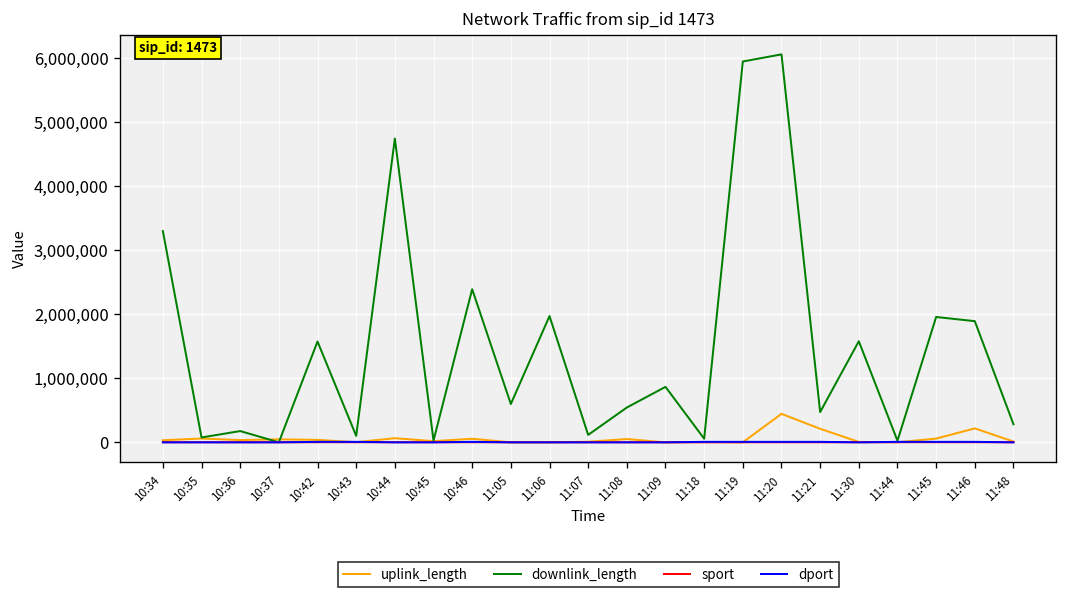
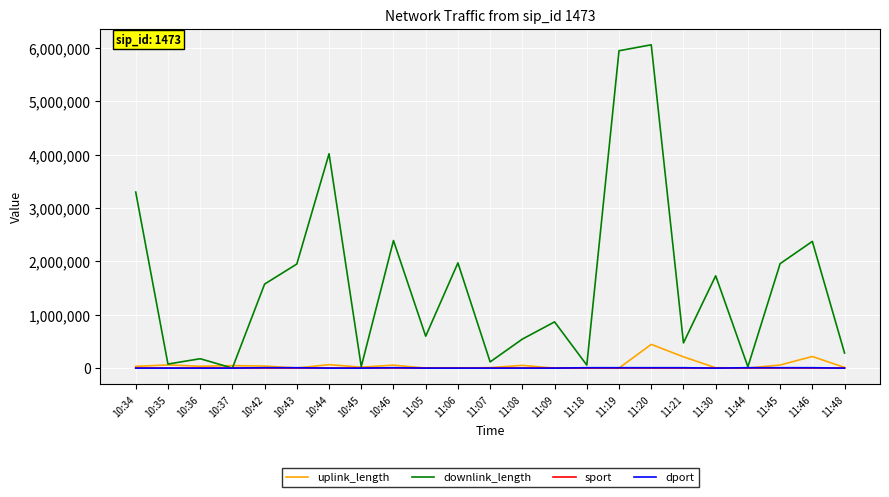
  {
    "uplink_length": {
      "10:44": "100,000",
      "10:46": "100,000",
      "11:08": "100,000",
      "11:20": "400,000",
      "11:21": "200,000",
      "11:45": "100,000",
      "11:46": "200,000"
    },
    "downlink_length": {
      "10:34": "3,300,000",
      "10:36": "200,000",
      "10:42": "1,600,000",
-     "10:43": "100,000",
-     "10:44": "4,700,000",
+     "10:43": "2,000,000",
+     "10:44": "4,000,000",
      "10:46": "2,400,000",
      "11:05": "600,000",
      "11:06": "2,000,000",
      "11:07": "100,000",
      "11:08": "500,000",
      "11:09": "900,000",
      "11:18": "100,000",
      "11:19": "6,000,000",
      "11:20": "6,100,000",
      "11:21": "500,000",
-     "11:30": "1,600,000",
+     "11:30": "1,700,000",
      "11:45": "2,000,000",
-     "11:46": "1,900,000",
+     "11:46": "2,400,000",
      "11:48": "300,000"
    }
  }
